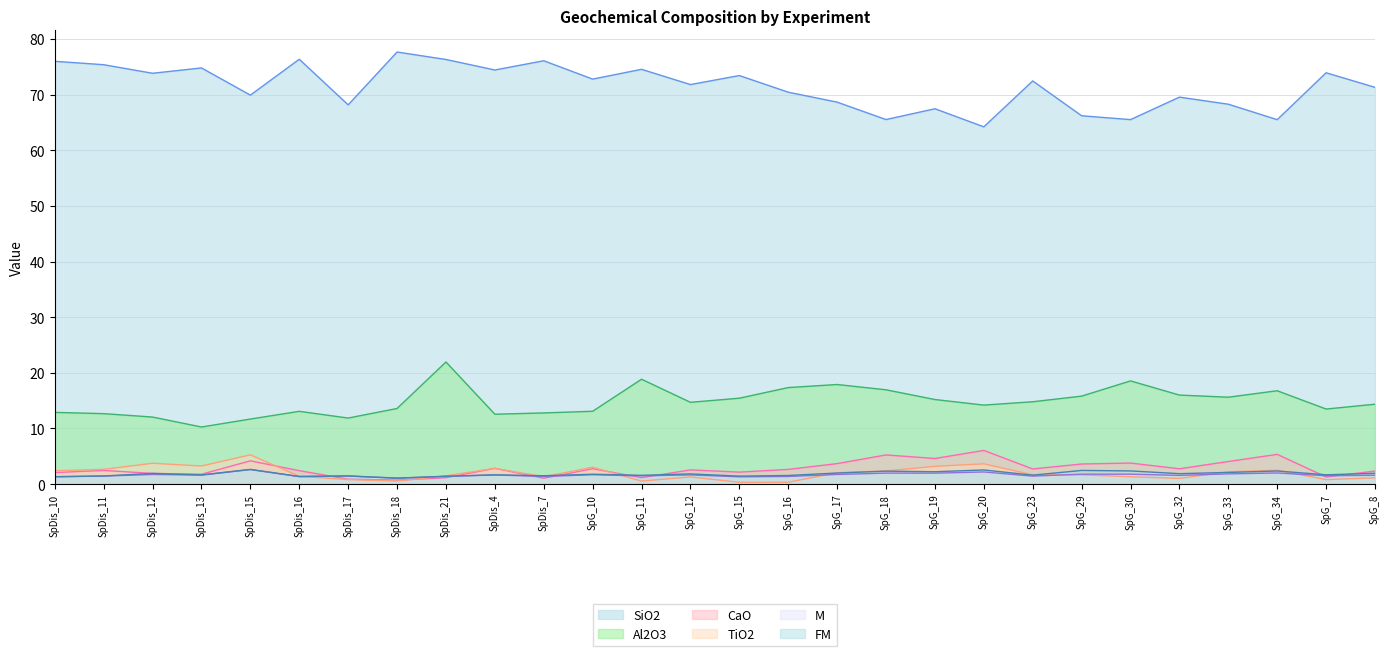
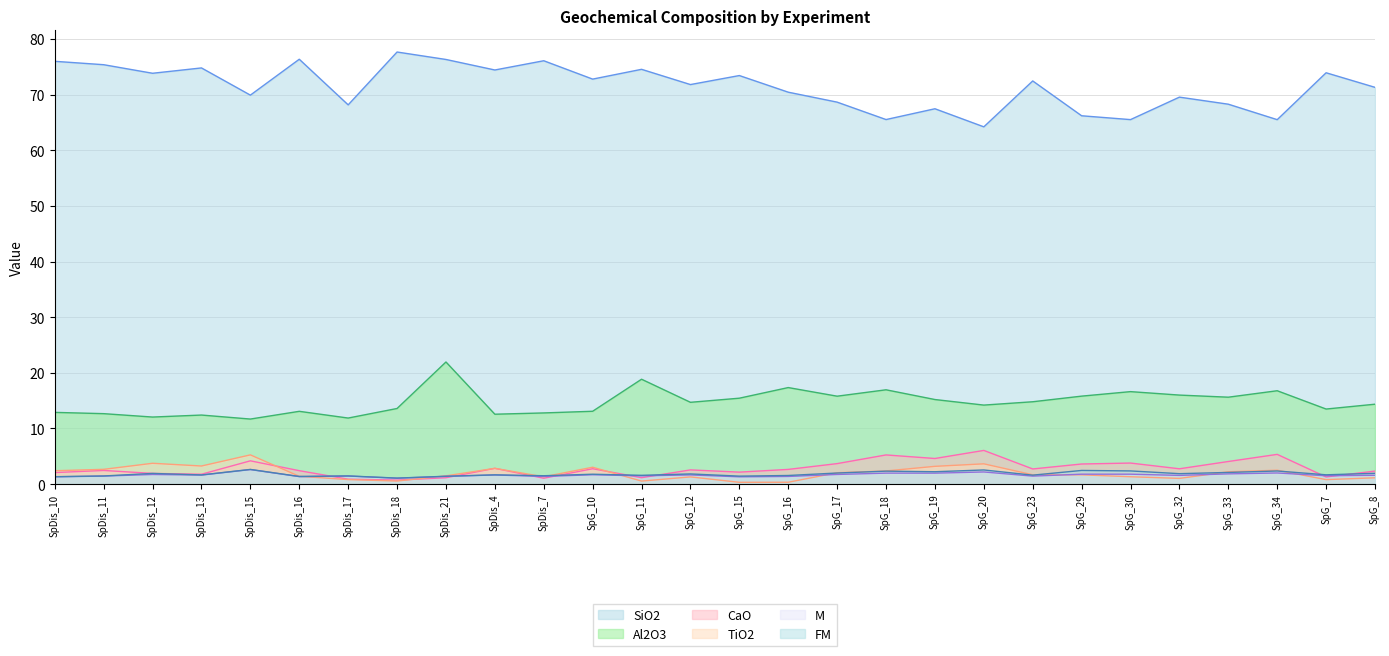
  {
    "Al2O3": {
      "SpDis_10": 13,
      "SpDis_11": 13,
      "SpDis_12": 12,
-     "SpDis_13": 10,
+     "SpDis_13": 12,
      "SpDis_15": 12,
      "SpDis_16": 13,
      "SpDis_17": 12,
      "SpDis_18": 14,
      "SpDis_21": 22,
      "SpDis_4": 13,
      "SpDis_7": 13,
      "SpG_10": 13,
      "SpG_11": 19,
      "SpG_12": 15,
      "SpG_15": 15,
      "SpG_16": 17,
-     "SpG_17": 18,
+     "SpG_17": 16,
      "SpG_18": 17,
      "SpG_19": 15,
      "SpG_20": 14,
      "SpG_23": 15,
      "SpG_29": 16,
-     "SpG_30": 19,
+     "SpG_30": 17,
      "SpG_32": 16,
      "SpG_33": 16,
      "SpG_34": 17,
      "SpG_7": 13,
      "SpG_8": 14
    }
  }
